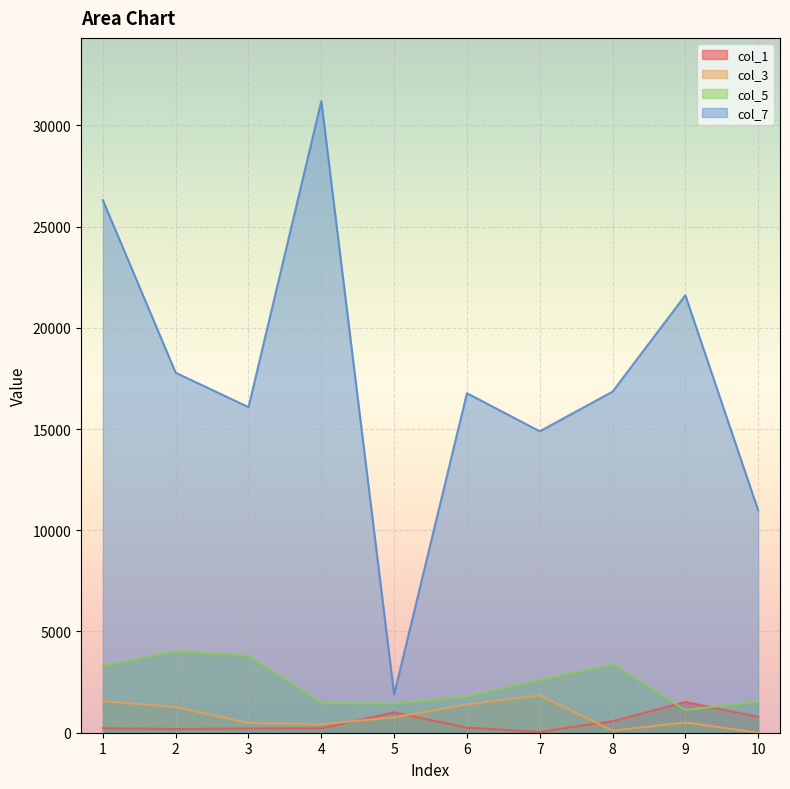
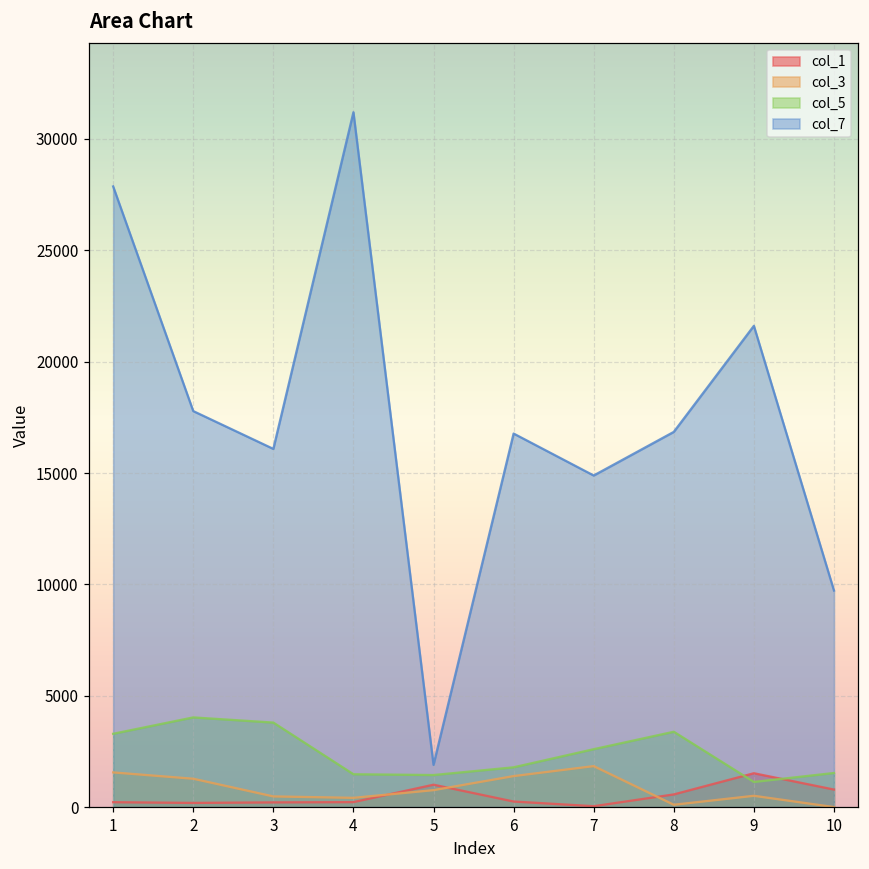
  {
    "col_1": {
      "1": 200,
      "2": 200,
      "3": 200,
      "4": 200,
      "5": 1000,
      "6": 300,
      "7": 0,
      "8": 600,
      "9": 1500,
      "10": 800
    },
    "col_3": {
      "1": 1600,
      "2": 1300,
      "3": 500,
      "4": 400,
      "5": 800,
      "6": 1400,
      "7": 1800,
      "8": 100,
      "9": 500,
      "10": 0
    },
    "col_5": {
      "1": 3300,
      "2": 4000,
      "3": 3800,
      "4": 1500,
      "5": 1400,
      "6": 1800,
      "7": 2600,
      "8": 3400,
      "9": 1100,
      "10": 1500
    },
    "col_7": {
-     "1": 26300,
+     "1": 27900,
      "2": 17800,
      "3": 16100,
      "4": 31200,
      "5": 1900,
      "6": 16800,
      "7": 14900,
      "8": 16800,
      "9": 21600,
-     "10": 11000
+     "10": 9700
    }
  }
